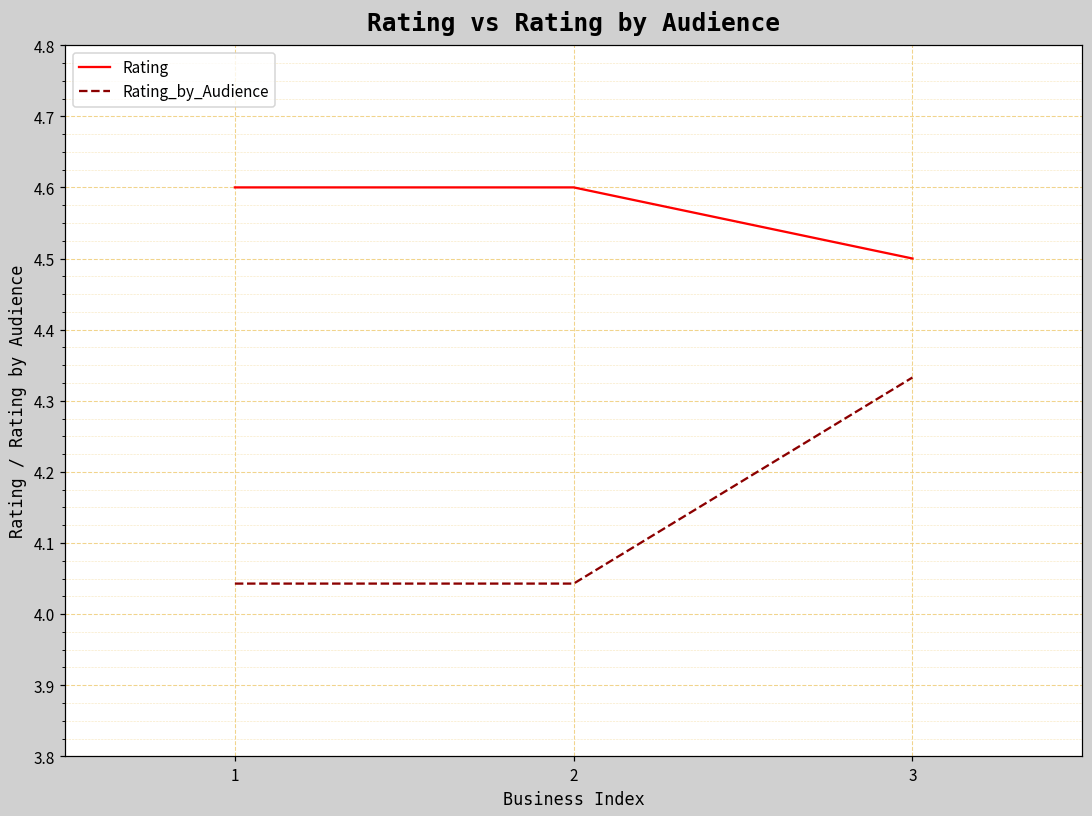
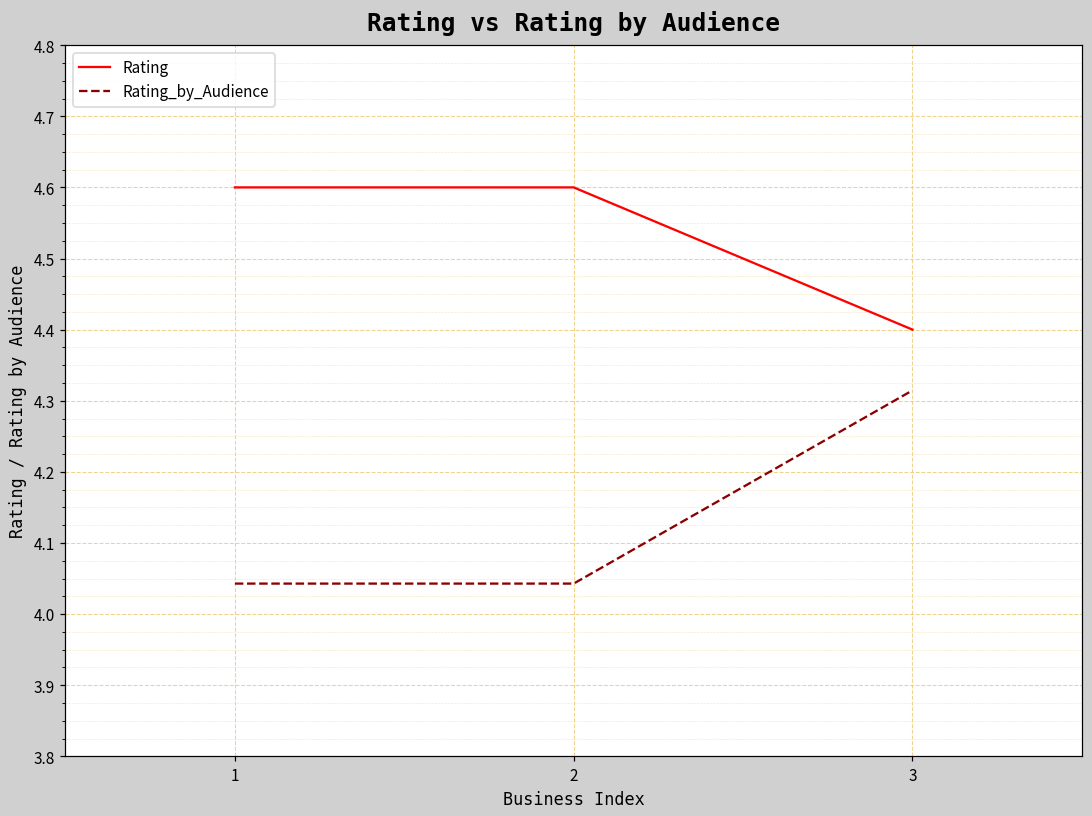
  {
    "Rating": {
      "1": 4.6,
      "2": 4.6,
-     "3": 4.5
+     "3": 4.4
    },
    "Rating_by_Audience": {
      "1": 4.04,
      "2": 4.04,
-     "3": 4.33
+     "3": 4.31
    }
  }
